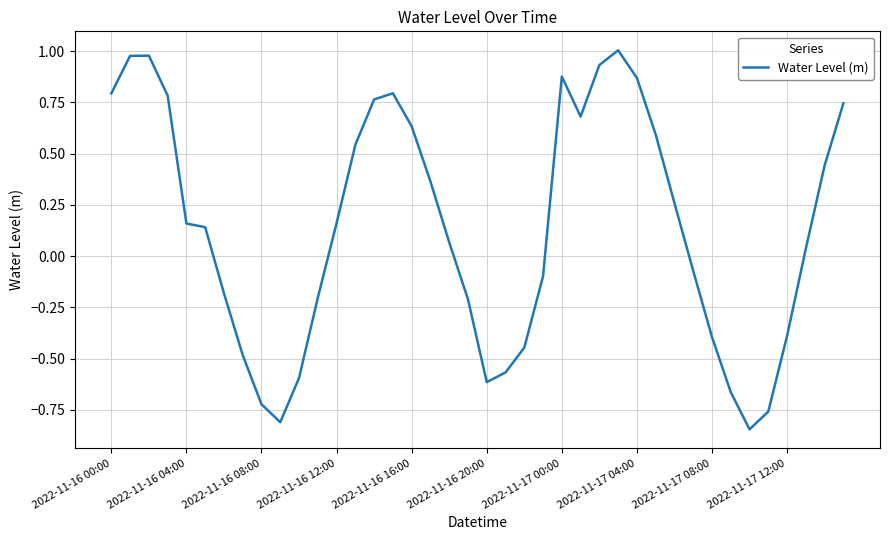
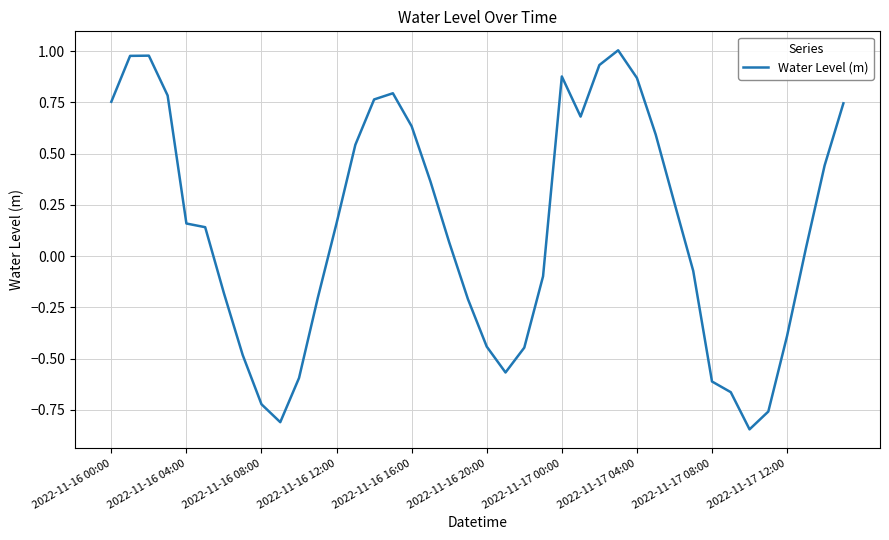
  {
-   "2022-11-16 00:00": 0.79,
+   "2022-11-16 00:00": 0.75,
    "2022-11-16 04:00": 0.16,
    "2022-11-16 08:00": -0.72,
    "2022-11-16 12:00": 0.16,
    "2022-11-16 16:00": 0.63,
-   "2022-11-16 20:00": -0.62,
+   "2022-11-16 20:00": -0.44,
    "2022-11-17 00:00": 0.88,
    "2022-11-17 04:00": 0.87,
-   "2022-11-17 08:00": -0.40,
+   "2022-11-17 08:00": -0.61,
    "2022-11-17 12:00": -0.39
  }
